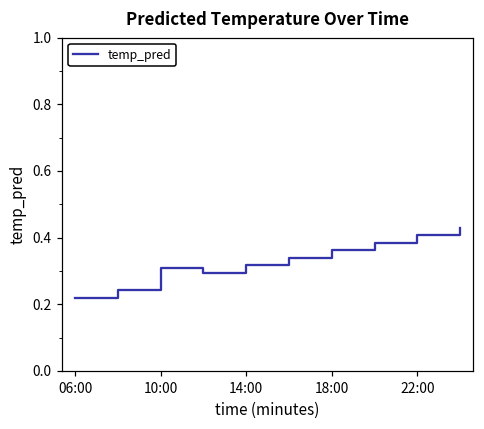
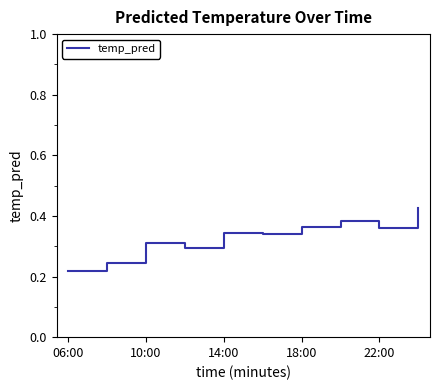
  {
    "06:00": 0.22,
    "10:00": 0.31,
-   "14:00": 0.32,
+   "14:00": 0.34,
    "18:00": 0.36,
-   "22:00": 0.41
+   "22:00": 0.36
  }
